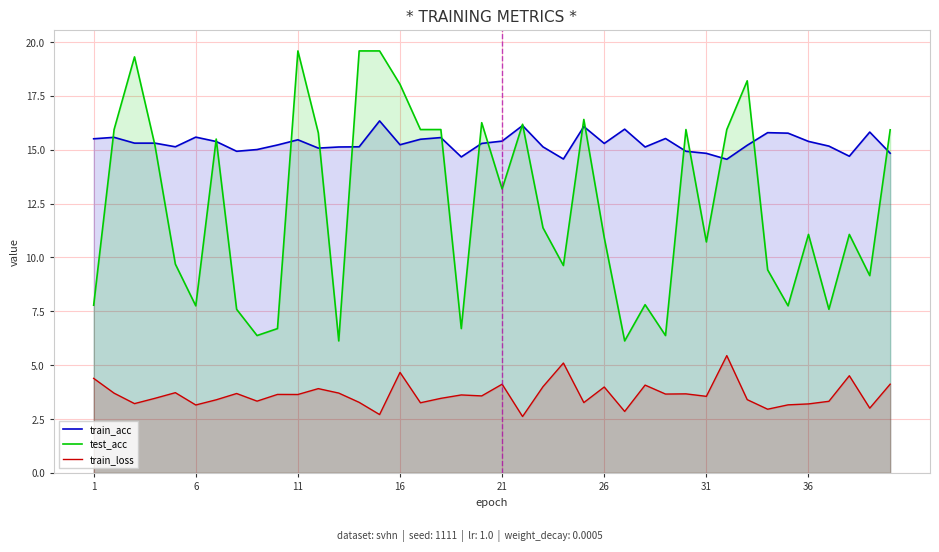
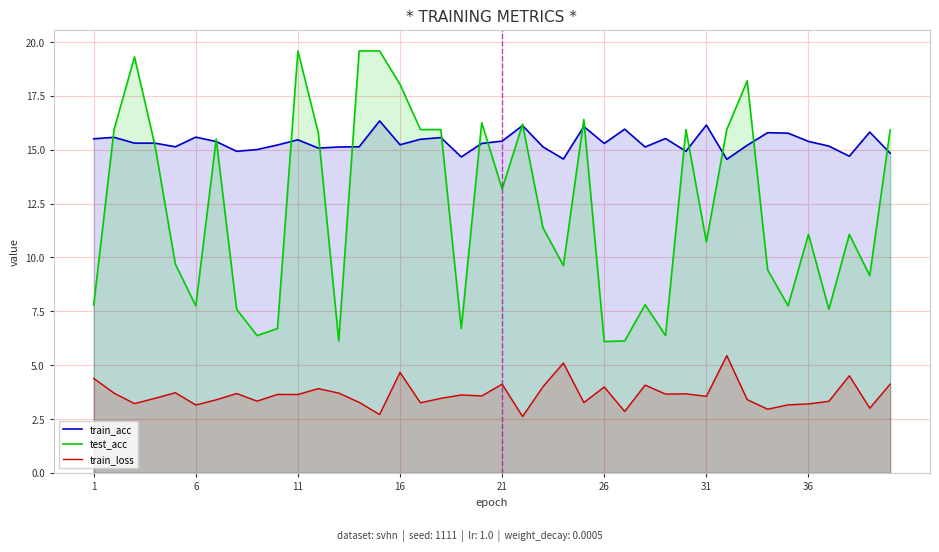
  {
    "train_acc": {
      "1": 15.5,
      "6": 15.6,
      "11": 15.5,
      "16": 15.2,
      "21": 15.4,
      "26": 15.3,
-     "31": 14.8,
+     "31": 16.1,
      "36": 15.4
    },
    "test_acc": {
      "1": 7.8,
      "6": 7.8,
      "11": 19.6,
      "16": 18.0,
      "21": 13.2,
-     "26": 10.9,
+     "26": 6.1,
      "31": 10.7,
      "36": 11.1
    },
    "train_loss": {
      "1": 4.4,
      "6": 3.2,
      "11": 3.6,
      "16": 4.7,
      "21": 4.1,
      "26": 4.0,
      "31": 3.6,
      "36": 3.2
    }
  }
